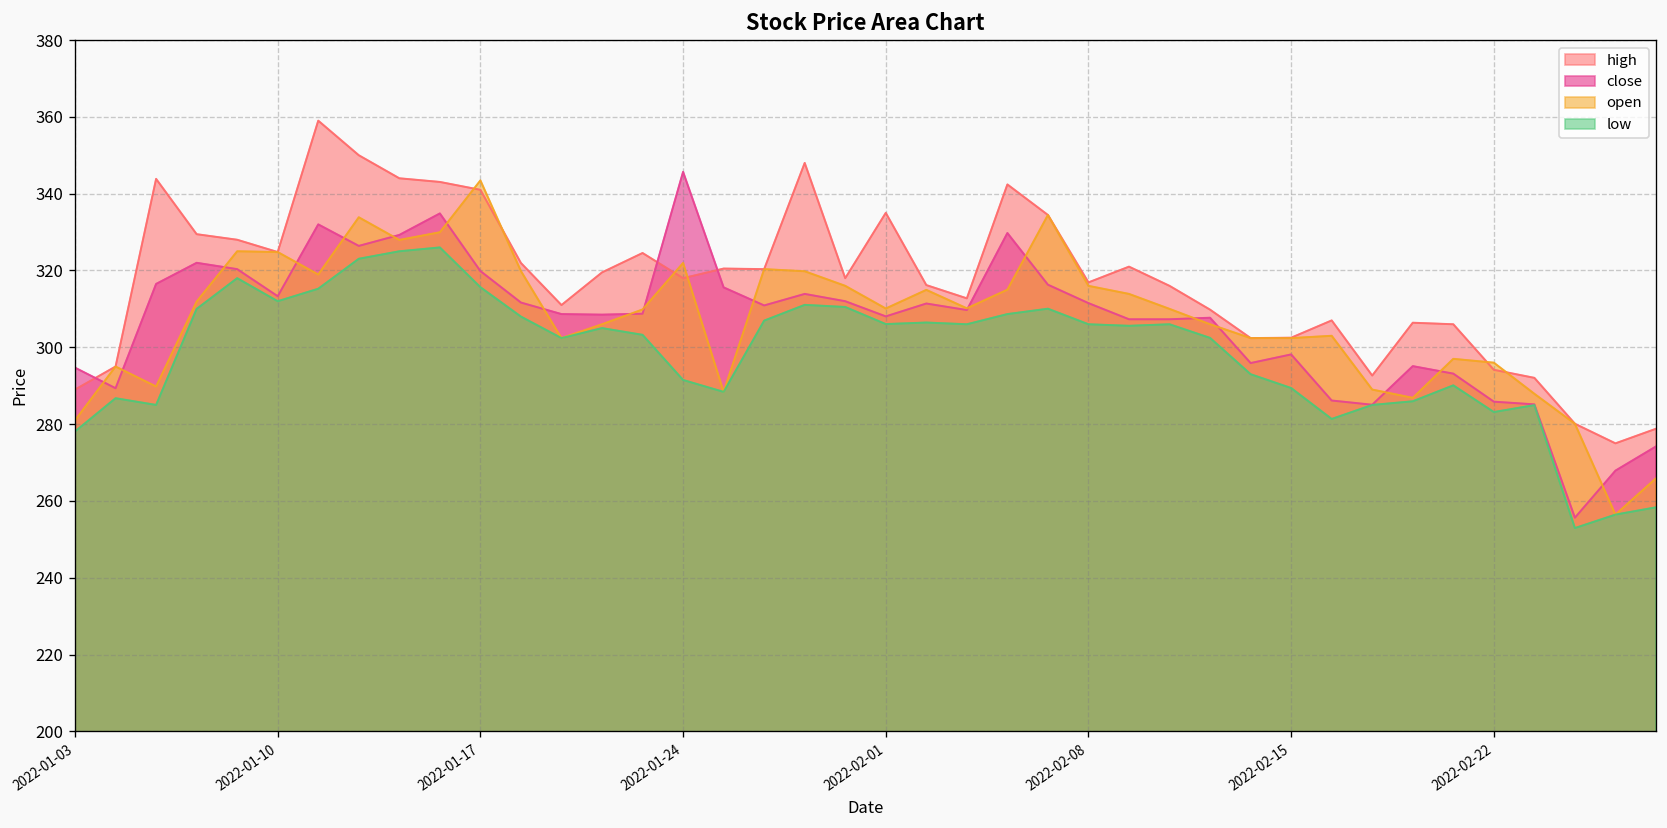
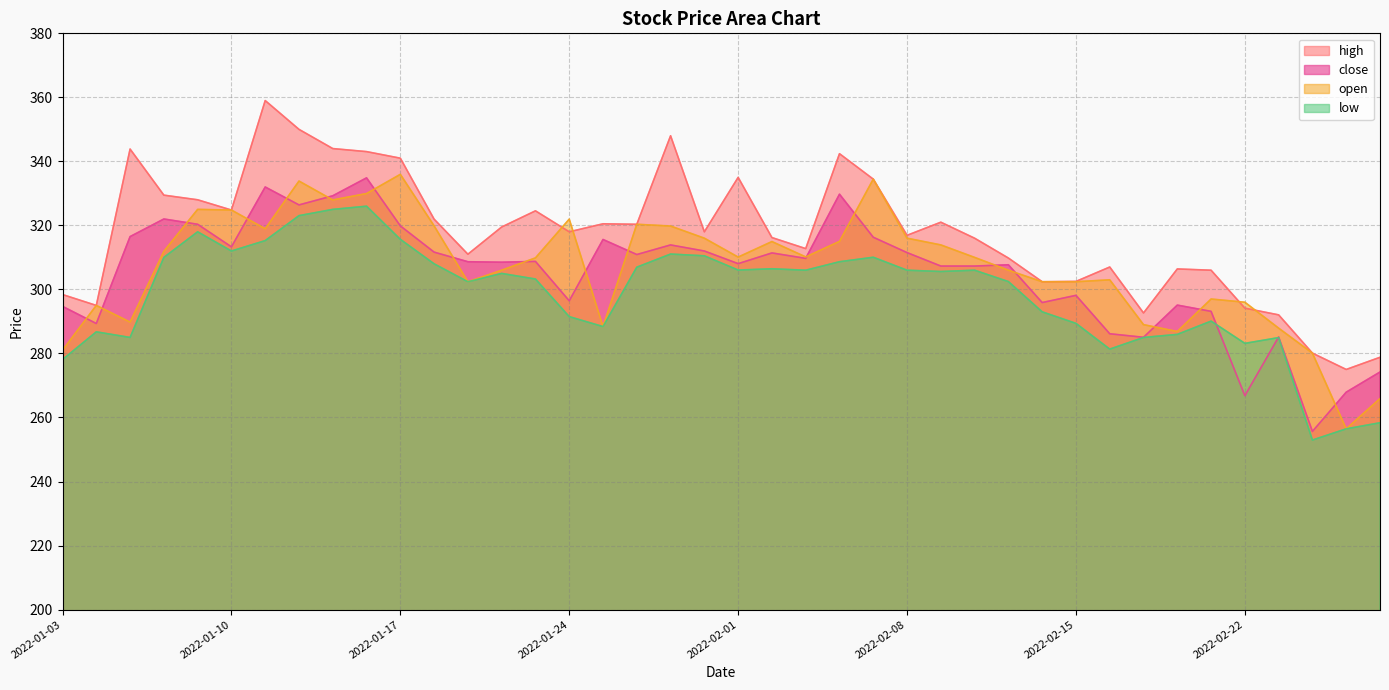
  {
    "high": {
-     "2022-01-03": 289,
+     "2022-01-03": 298,
      "2022-01-17": 341,
      "2022-01-24": 318,
      "2022-02-01": 335,
      "2022-02-08": 317,
      "2022-02-22": 294
    },
    "close": {
      "2022-01-03": 295,
      "2022-01-10": 313,
      "2022-01-17": 320,
-     "2022-01-24": 346,
+     "2022-01-24": 296,
      "2022-02-01": 308,
      "2022-02-08": 312,
      "2022-02-15": 298,
-     "2022-02-22": 286
+     "2022-02-22": 267
    },
    "open": {
      "2022-01-03": 281,
-     "2022-01-17": 343,
+     "2022-01-17": 336,
      "2022-01-24": 322,
      "2022-02-01": 310,
      "2022-02-08": 316,
      "2022-02-22": 296
    },
    "low": {
      "2022-01-03": 278,
      "2022-01-10": 312,
      "2022-01-17": 316,
      "2022-01-24": 292,
      "2022-02-01": 306,
      "2022-02-08": 306,
      "2022-02-15": 289,
      "2022-02-22": 283
    }
  }
